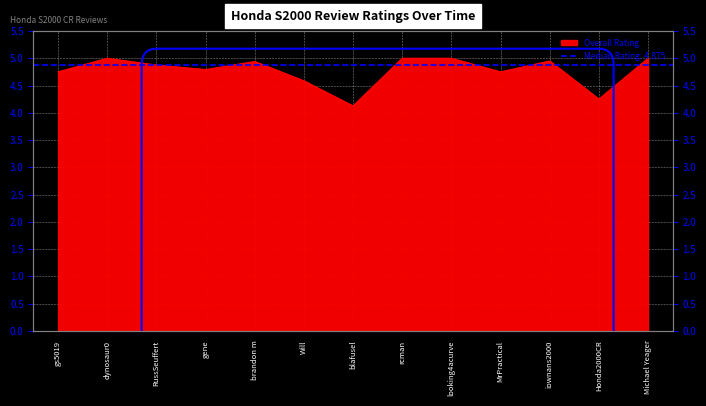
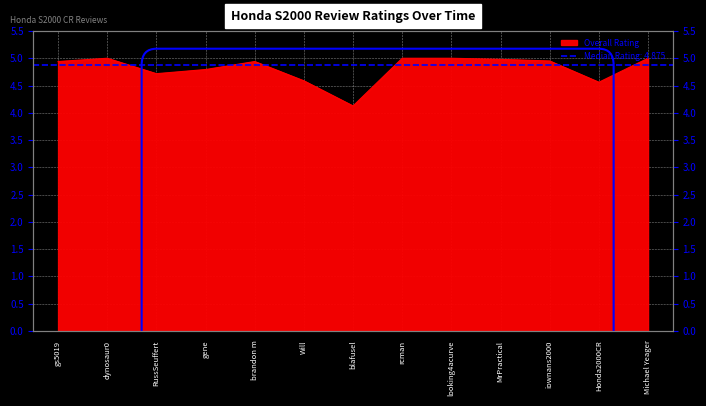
  {
-   "gs5019": 4.8,
+   "gs5019": 4.9,
    "dynosaur0": 5.0,
-   "RussSeuffert": 4.9,
+   "RussSeuffert": 4.7,
    "gene": 4.8,
    "brandon m": 4.9,
    "Will": 4.6,
    "blafusel": 4.1,
    "rcman": 5.0,
    "looking4acurve": 5.0,
-   "MrPractical": 4.8,
+   "MrPractical": 5.0,
    "iownans2000": 5.0,
-   "Honda2000CR": 4.3,
+   "Honda2000CR": 4.6,
    "Michael Yeager": 5.0
  }
